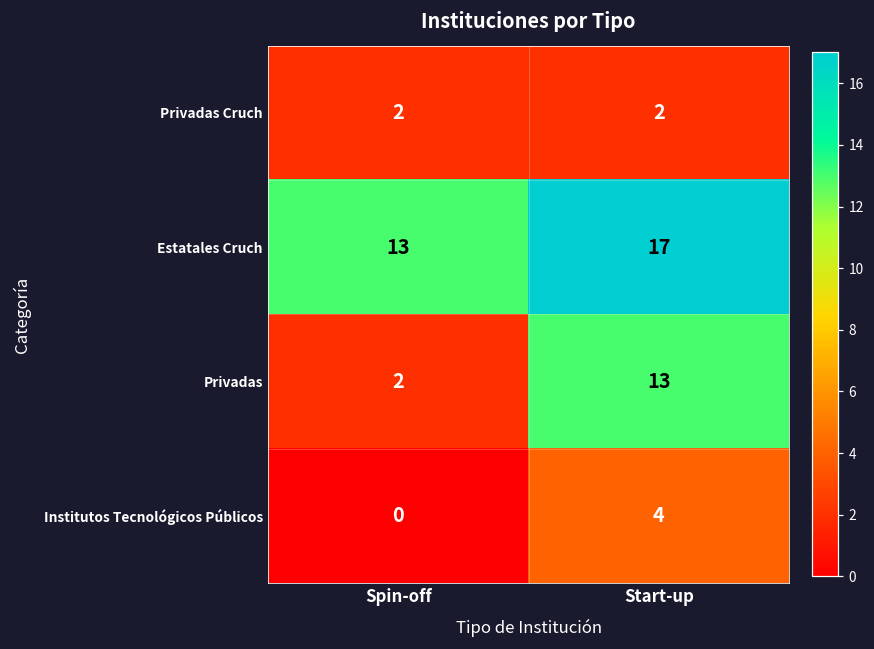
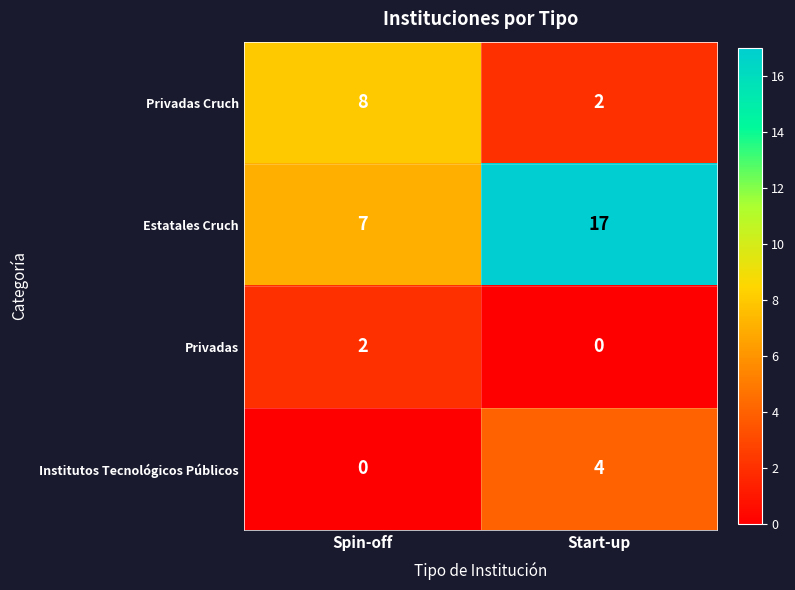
  {
    "Privadas Cruch": {
-     "Spin-off": 2,
+     "Spin-off": 8,
      "Start-up": 2
    },
    "Estatales Cruch": {
-     "Spin-off": 13,
+     "Spin-off": 7,
      "Start-up": 17
    },
    "Privadas": {
      "Spin-off": 2,
-     "Start-up": 13
+     "Start-up": 0
    },
    "Institutos Tecnológicos Públicos": {
      "Spin-off": 0,
      "Start-up": 4
    }
  }
